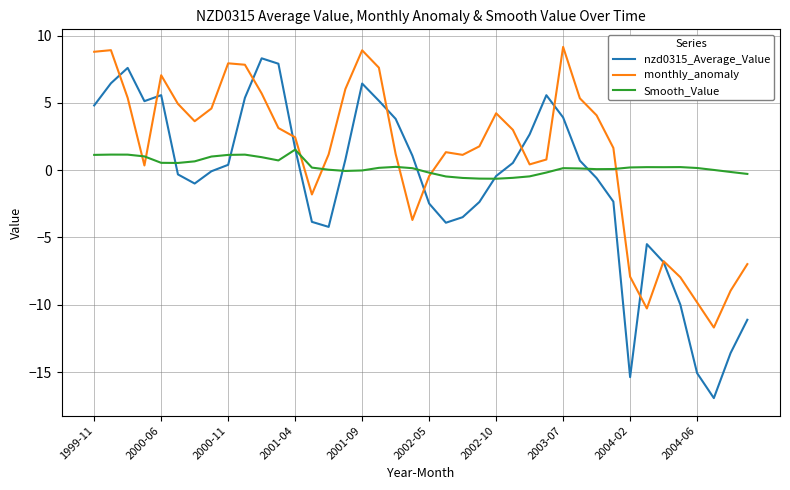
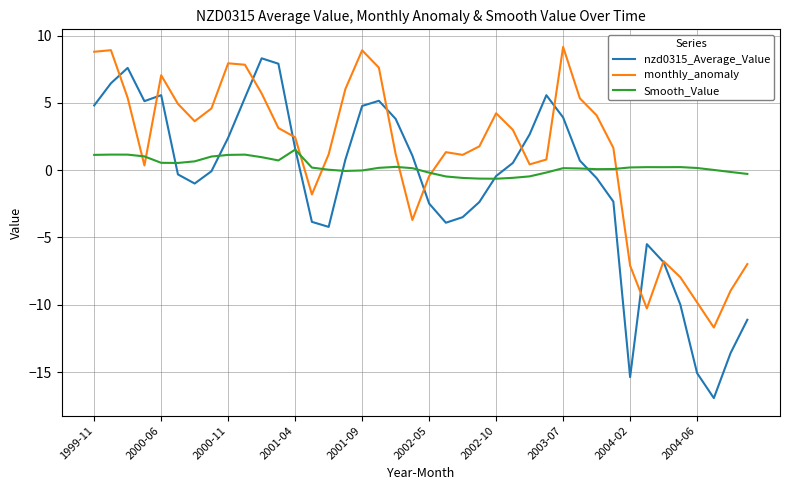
  {
    "nzd0315_Average_Value": {
      "1999-11": 4.8,
      "2000-06": 5.6,
-     "2000-11": 0.4,
-     "2001-09": 6.4,
+     "2000-11": 2.4,
+     "2001-09": 4.8,
      "2002-05": -2.5,
      "2002-10": -0.4,
      "2003-07": 3.9,
      "2004-02": -15.4,
      "2004-06": -15.1
    },
    "monthly_anomaly": {
      "1999-11": 8.8,
      "2000-06": 7.1,
      "2000-11": 7.9,
      "2001-04": 2.4,
      "2001-09": 8.9,
      "2002-05": -0.4,
      "2002-10": 4.2,
      "2003-07": 9.2,
-     "2004-02": -7.9,
+     "2004-02": -7.1,
      "2004-06": -9.8
    },
    "Smooth_Value": {
      "1999-11": 1.1,
      "2000-06": 0.5,
      "2000-11": 1.1,
      "2001-09": 0.0,
      "2002-05": -0.2,
      "2002-10": -0.6,
      "2003-07": 0.1,
      "2004-02": 0.2,
      "2004-06": 0.2
    }
  }
